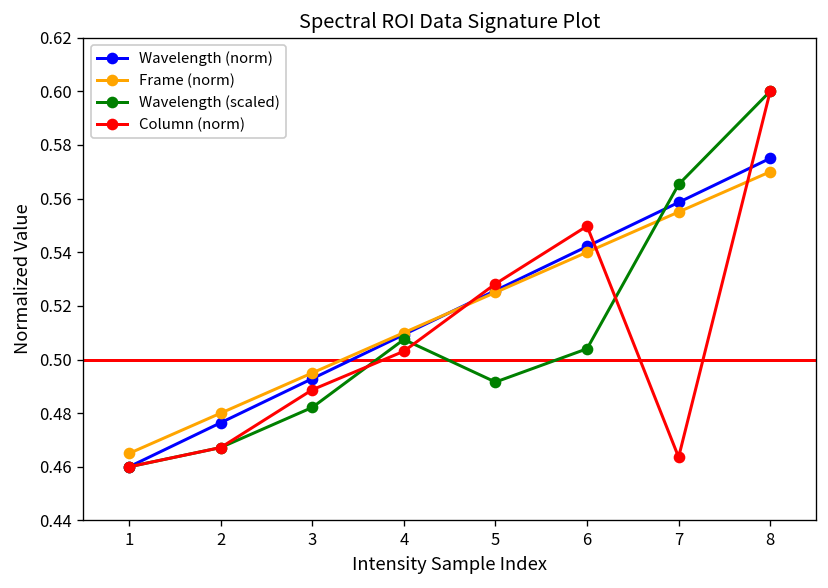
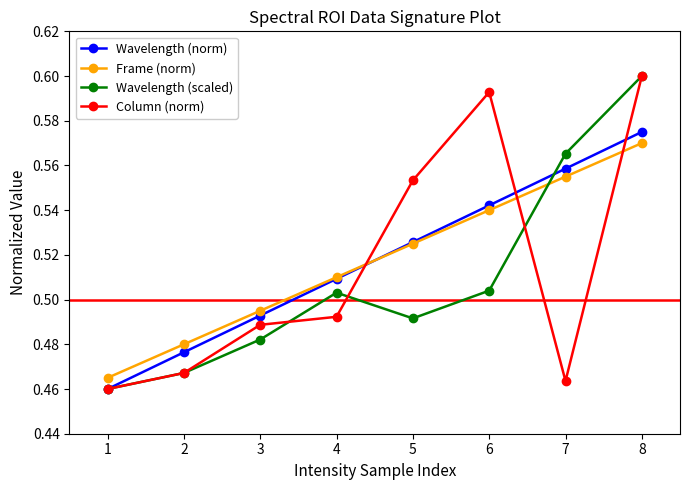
  {
    "Wavelength (norm)": {
      "2": 0.476,
      "3": 0.493,
      "6": 0.542,
      "7": 0.559,
      "8": 0.575
    },
    "Frame (norm)": {
      "1": 0.465,
      "2": 0.480,
      "3": 0.495,
      "6": 0.540,
      "7": 0.555,
      "8": 0.570
    },
    "Wavelength (scaled)": {
      "3": 0.482,
-     "4": 0.507,
+     "4": 0.503,
      "5": 0.492,
      "6": 0.504,
      "7": 0.565
    },
    "Column (norm)": {
      "3": 0.489,
-     "4": 0.503,
-     "5": 0.528,
-     "6": 0.550,
+     "4": 0.492,
+     "5": 0.553,
+     "6": 0.593,
      "7": 0.464
    }
  }
